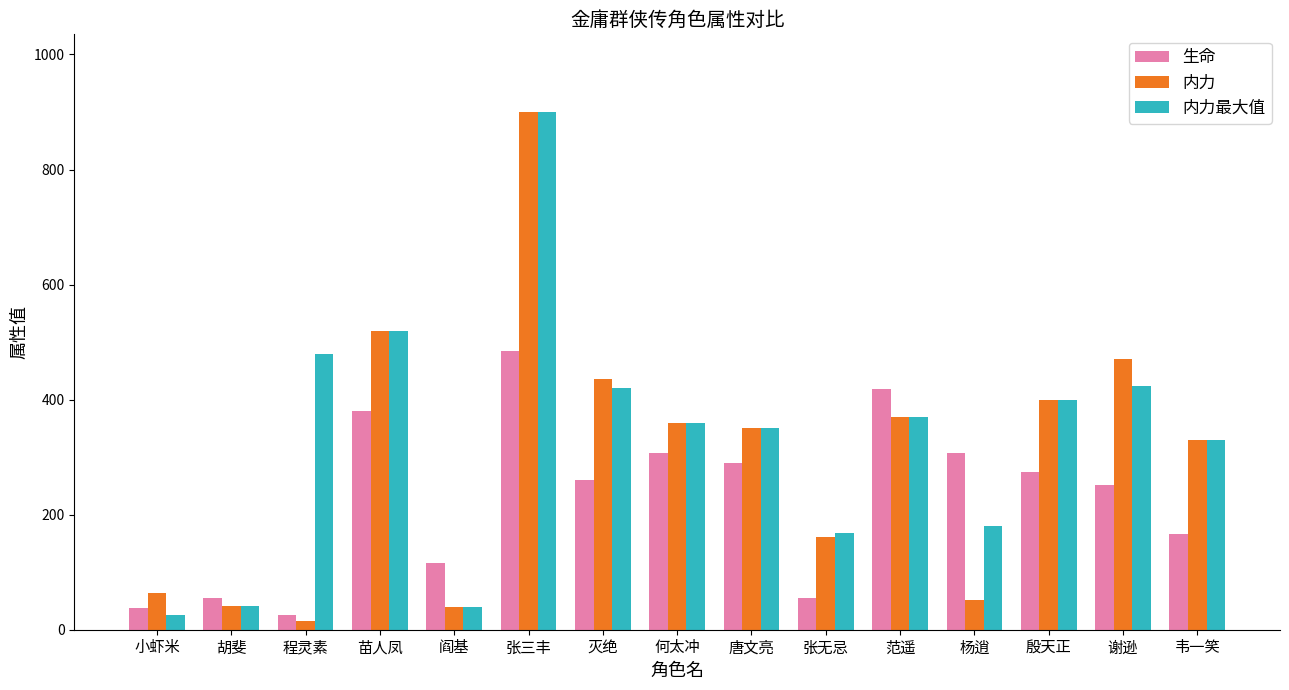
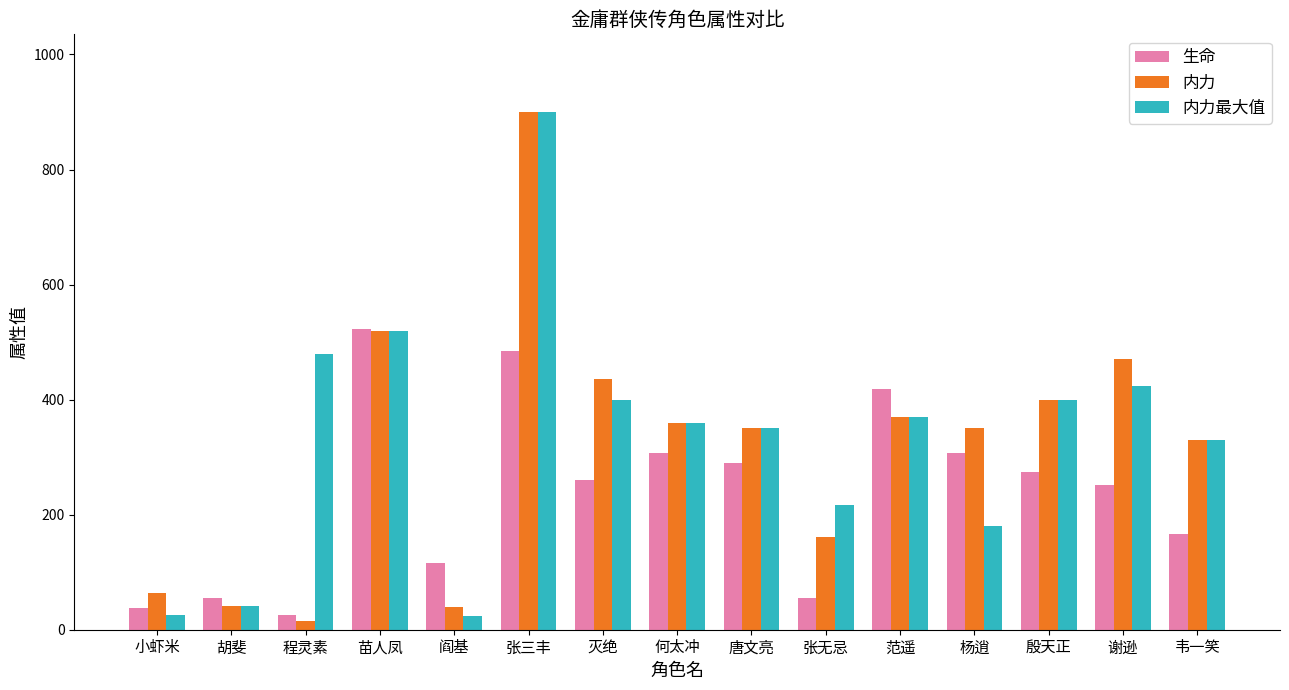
  {
    "生命": {
      "小虾米": 40,
      "胡斐": 60,
      "程灵素": 30,
-     "苗人凤": 380,
+     "苗人凤": 520,
      "阎基": 120,
      "张三丰": 490,
      "灭绝": 260,
      "何太冲": 310,
      "唐文亮": 290,
      "张无忌": 60,
      "范遥": 420,
      "杨逍": 310,
      "殷天正": 280,
      "谢逊": 250,
      "韦一笑": 170
    },
    "内力": {
      "小虾米": 60,
      "胡斐": 40,
      "程灵素": 20,
      "苗人凤": 520,
      "阎基": 40,
      "张三丰": 900,
      "灭绝": 440,
      "何太冲": 360,
      "唐文亮": 350,
      "张无忌": 160,
      "范遥": 370,
-     "杨逍": 50,
+     "杨逍": 350,
      "殷天正": 400,
      "谢逊": 470,
      "韦一笑": 330
    },
    "内力最大值": {
      "小虾米": 30,
      "胡斐": 40,
      "程灵素": 480,
      "苗人凤": 520,
-     "阎基": 40,
+     "阎基": 20,
      "张三丰": 900,
-     "灭绝": 420,
+     "灭绝": 400,
      "何太冲": 360,
      "唐文亮": 350,
-     "张无忌": 170,
+     "张无忌": 220,
      "范遥": 370,
      "杨逍": 180,
      "殷天正": 400,
      "谢逊": 420,
      "韦一笑": 330
    }
  }
